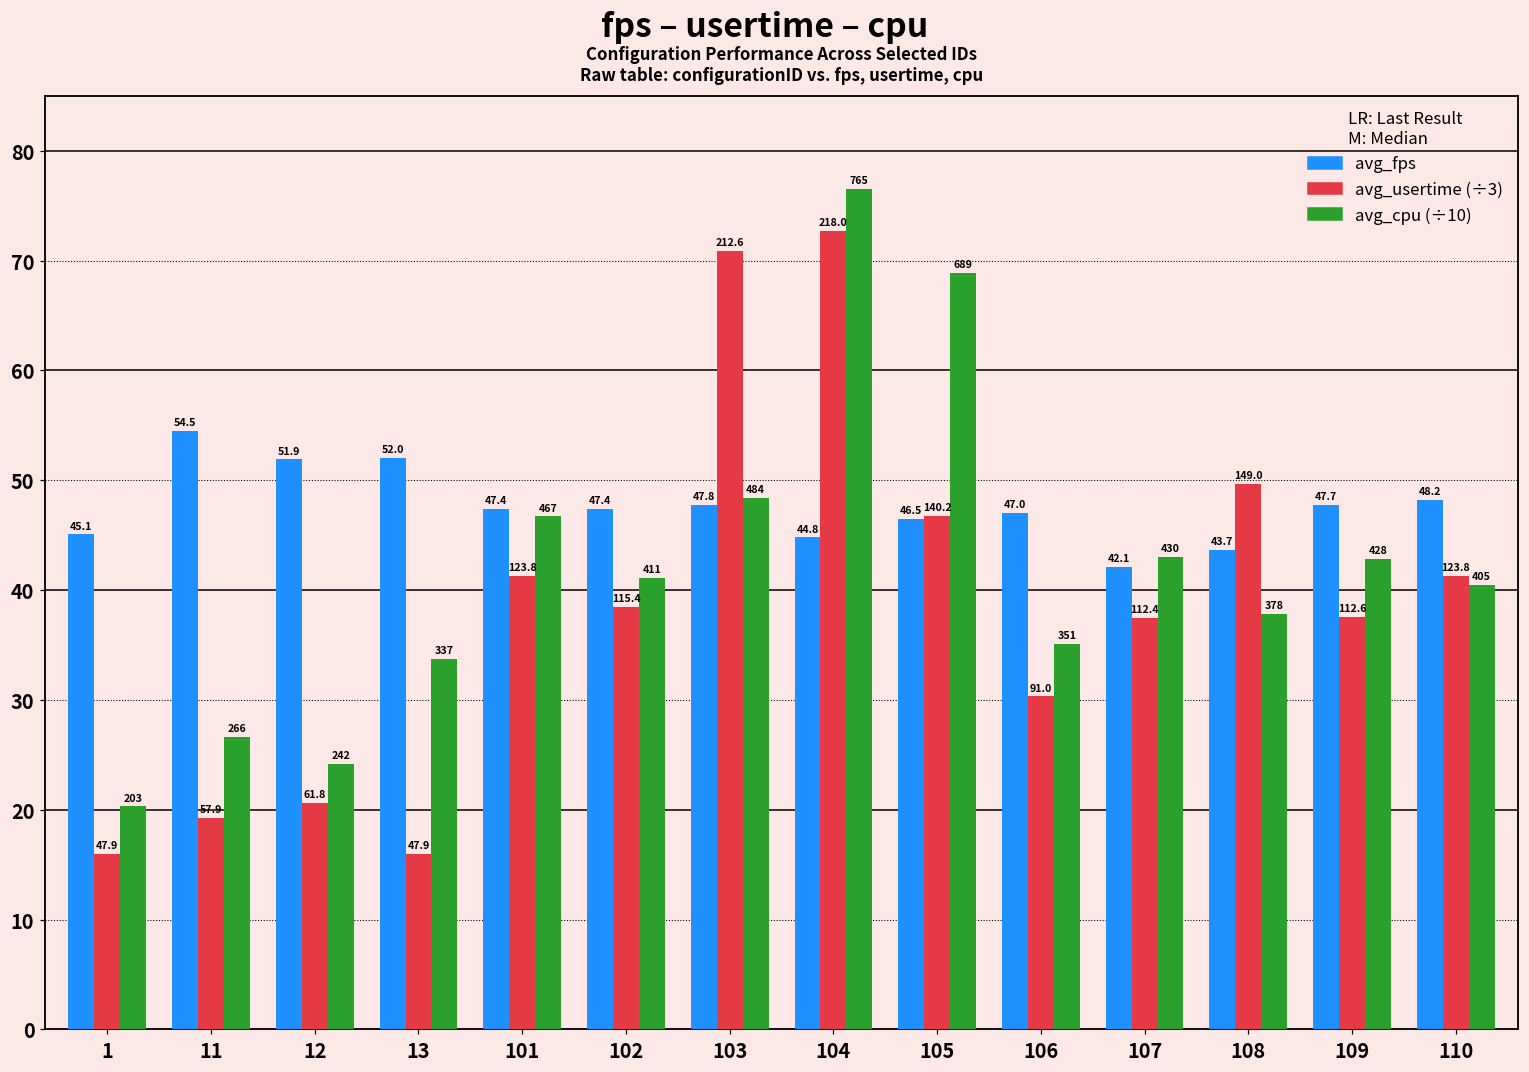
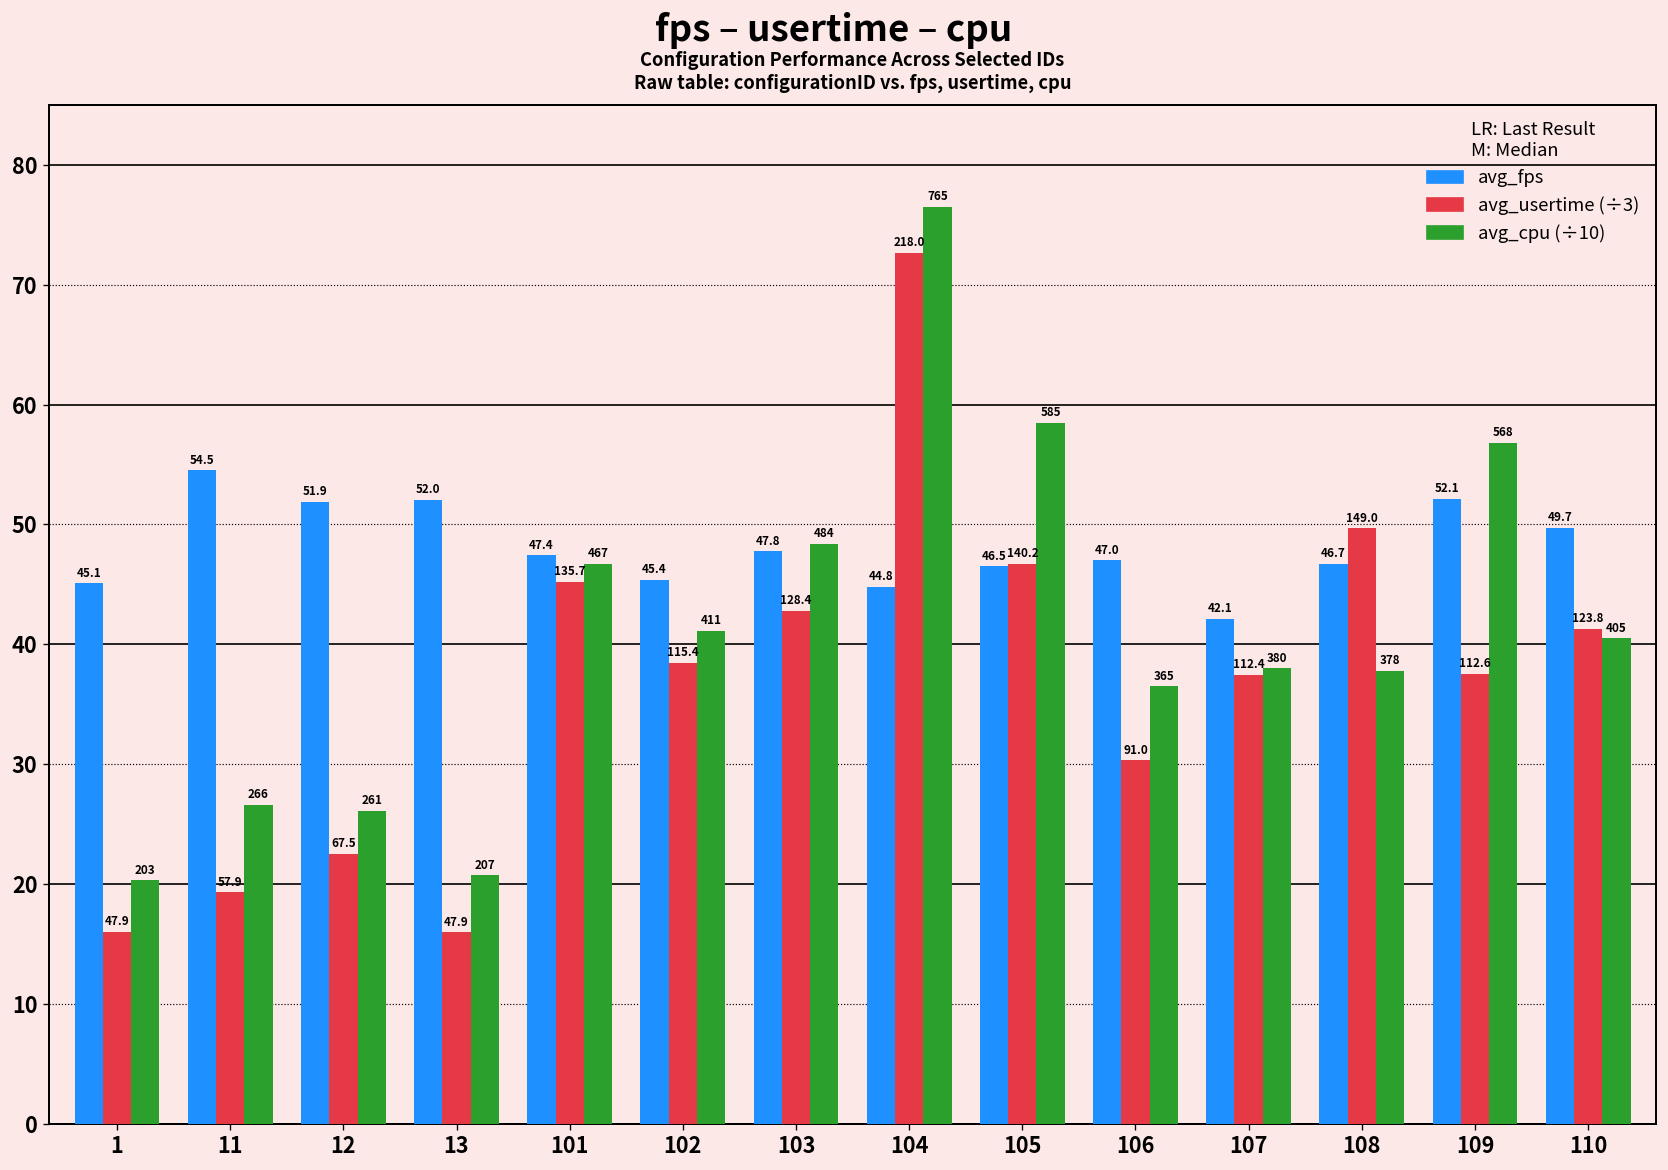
  {
    "avg_fps": {
      "1": 45.1,
      "11": 54.5,
      "12": 51.9,
      "13": 52.0,
      "101": 47.4,
-     "102": 47.4,
+     "102": 45.4,
      "103": 47.8,
      "104": 44.8,
      "105": 46.5,
      "106": 47.0,
      "107": 42.1,
-     "108": 43.7,
-     "109": 47.7,
-     "110": 48.2
+     "108": 46.7,
+     "109": 52.1,
+     "110": 49.7
    },
    "avg_usertime (÷3)": {
-     "12": 61.8,
-     "101": 123.8,
-     "103": 212.6
+     "12": 67.5,
+     "101": 135.7,
+     "103": 128.4
    },
    "avg_cpu (÷10)": {
-     "12": 242,
-     "13": 337,
-     "105": 689,
-     "106": 351,
-     "107": 430,
-     "109": 428
+     "12": 261,
+     "13": 207,
+     "105": 585,
+     "106": 365,
+     "107": 380,
+     "109": 568
    }
  }
